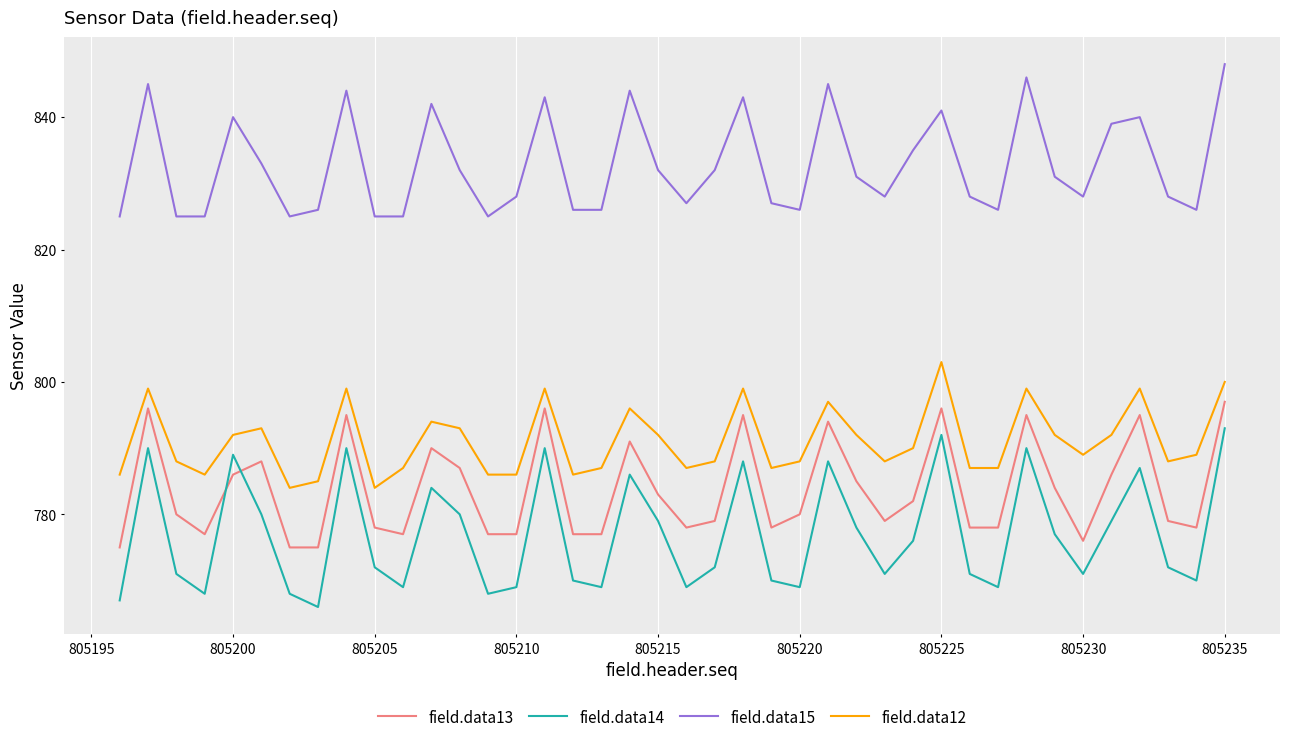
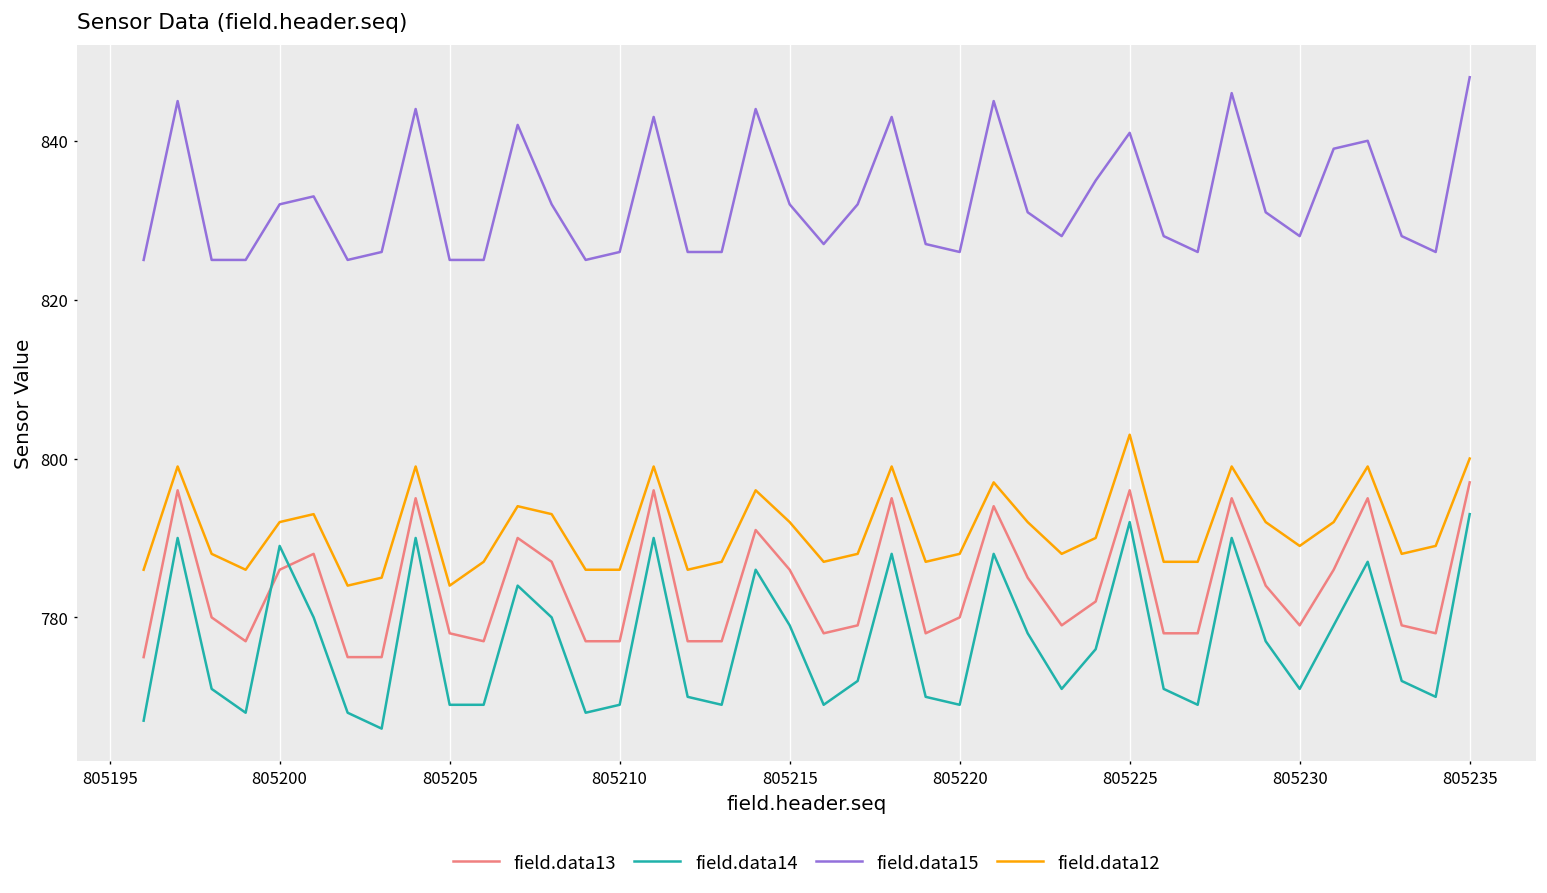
  {
    "field.data13": {
      "805200": 786,
      "805205": 778,
      "805210": 777,
-     "805215": 783,
+     "805215": 786,
      "805220": 780,
      "805225": 796,
-     "805230": 776,
+     "805230": 779,
      "805235": 797
    },
    "field.data14": {
      "805200": 789,
-     "805205": 772,
+     "805205": 769,
      "805210": 769,
      "805215": 779,
      "805220": 769,
      "805225": 792,
      "805230": 771,
      "805235": 793
    },
    "field.data15": {
-     "805200": 840,
+     "805200": 832,
      "805205": 825,
-     "805210": 828,
+     "805210": 826,
      "805215": 832,
      "805220": 826,
      "805225": 841,
      "805230": 828,
      "805235": 848
    },
    "field.data12": {
      "805200": 792,
      "805205": 784,
      "805210": 786,
      "805215": 792,
      "805220": 788,
      "805225": 803,
      "805230": 789,
      "805235": 800
    }
  }
